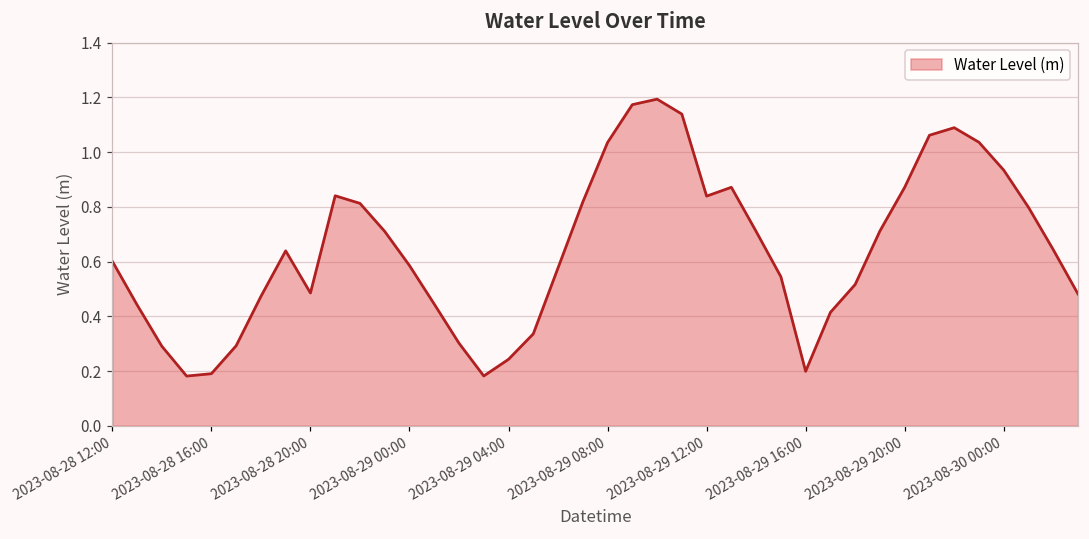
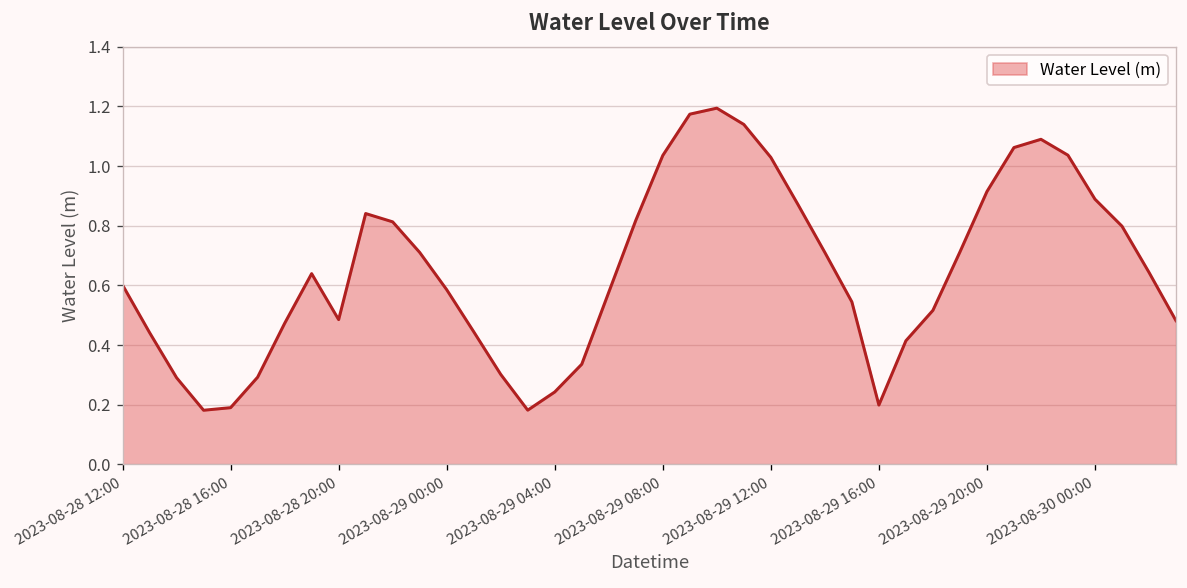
  {
    "2023-08-28 12:00": 0.60,
    "2023-08-28 16:00": 0.19,
    "2023-08-28 20:00": 0.49,
    "2023-08-29 00:00": 0.59,
    "2023-08-29 04:00": 0.24,
    "2023-08-29 08:00": 1.04,
-   "2023-08-29 12:00": 0.84,
+   "2023-08-29 12:00": 1.03,
    "2023-08-29 16:00": 0.20,
-   "2023-08-29 20:00": 0.87,
-   "2023-08-30 00:00": 0.93
+   "2023-08-29 20:00": 0.91,
+   "2023-08-30 00:00": 0.89
  }
